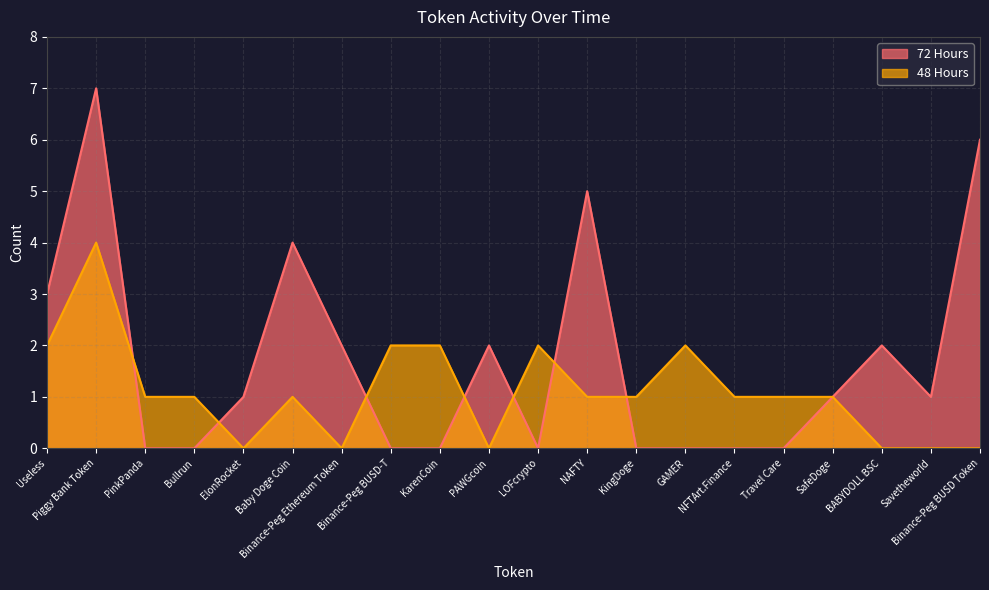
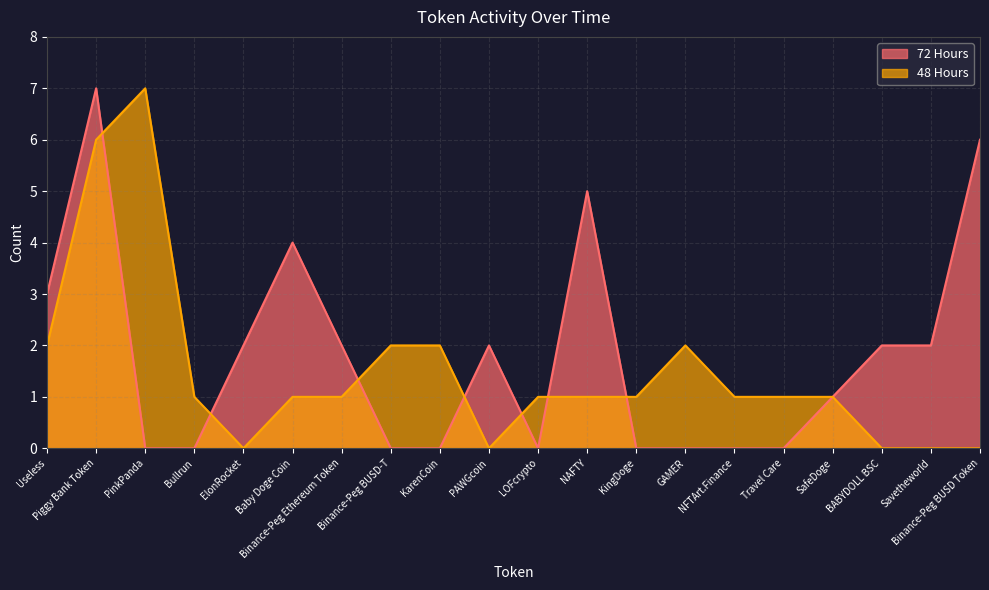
  {
    "72 Hours": {
      "Useless": 3,
      "Piggy Bank Token": 7,
      "PinkPanda": 0,
      "Bullrun": 0,
-     "ElonRocket": 1,
+     "ElonRocket": 2,
      "Baby Doge Coin": 4,
      "Binance-Peg Ethereum Token": 2,
      "Binance-Peg BUSD-T": 0,
      "KarenCoin": 0,
      "PAWGcoin": 2,
      "LOFcrypto": 0,
      "NAFTY": 5,
      "KingDoge": 0,
      "GAMER": 0,
      "NFTArt.Finance": 0,
      "Travel Care": 0,
      "BABYDOLL BSC": 2,
-     "Savetheworld": 1,
+     "Savetheworld": 2,
      "Binance-Peg BUSD Token": 6
    },
    "48 Hours": {
      "Useless": 2,
-     "Piggy Bank Token": 4,
-     "PinkPanda": 1,
+     "Piggy Bank Token": 6,
+     "PinkPanda": 7,
      "Bullrun": 1,
      "ElonRocket": 0,
      "Baby Doge Coin": 1,
-     "Binance-Peg Ethereum Token": 0,
+     "Binance-Peg Ethereum Token": 1,
      "Binance-Peg BUSD-T": 2,
      "KarenCoin": 2,
      "PAWGcoin": 0,
-     "LOFcrypto": 2,
+     "LOFcrypto": 1,
      "NAFTY": 1,
      "KingDoge": 1,
      "GAMER": 2,
      "NFTArt.Finance": 1,
      "Travel Care": 1,
      "BABYDOLL BSC": 0,
      "Savetheworld": 0,
      "Binance-Peg BUSD Token": 0
    }
  }
